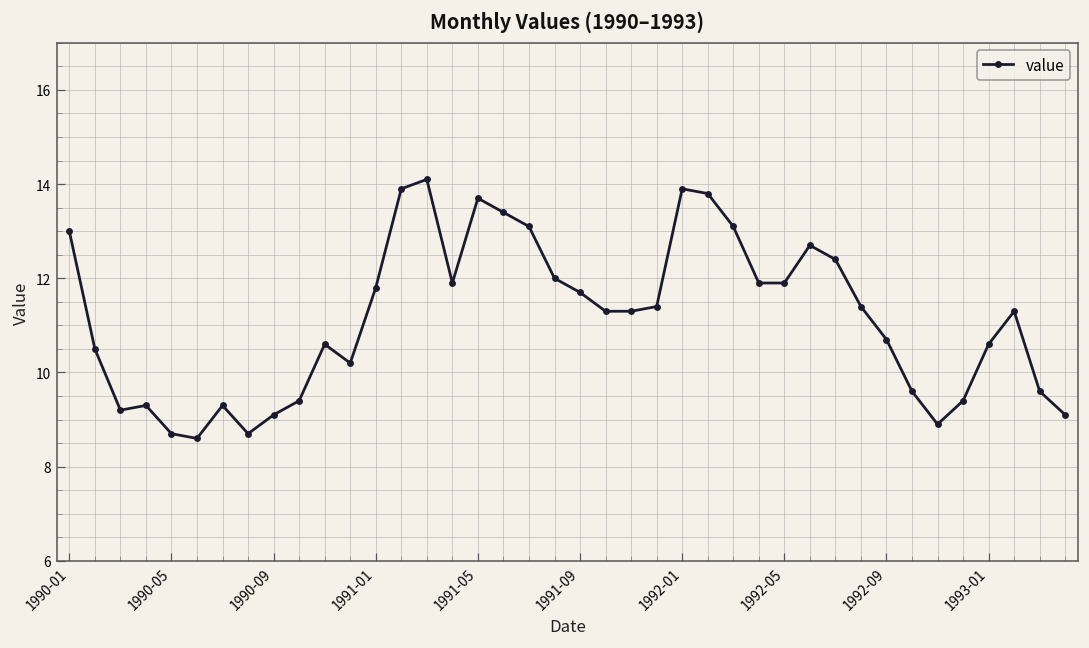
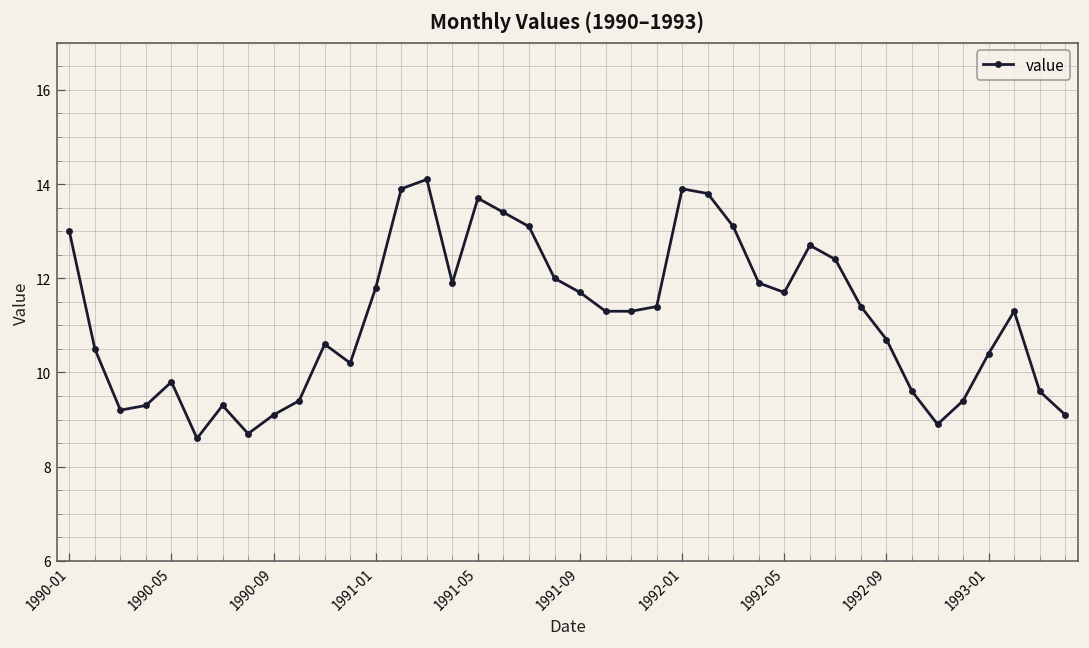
  {
    "1990-01": 13.0,
-   "1990-05": 8.7,
+   "1990-05": 9.8,
    "1990-09": 9.1,
    "1991-01": 11.8,
    "1991-05": 13.7,
    "1991-09": 11.7,
    "1992-01": 13.9,
-   "1992-05": 11.9,
+   "1992-05": 11.7,
    "1992-09": 10.7,
-   "1993-01": 10.6
+   "1993-01": 10.4
  }
